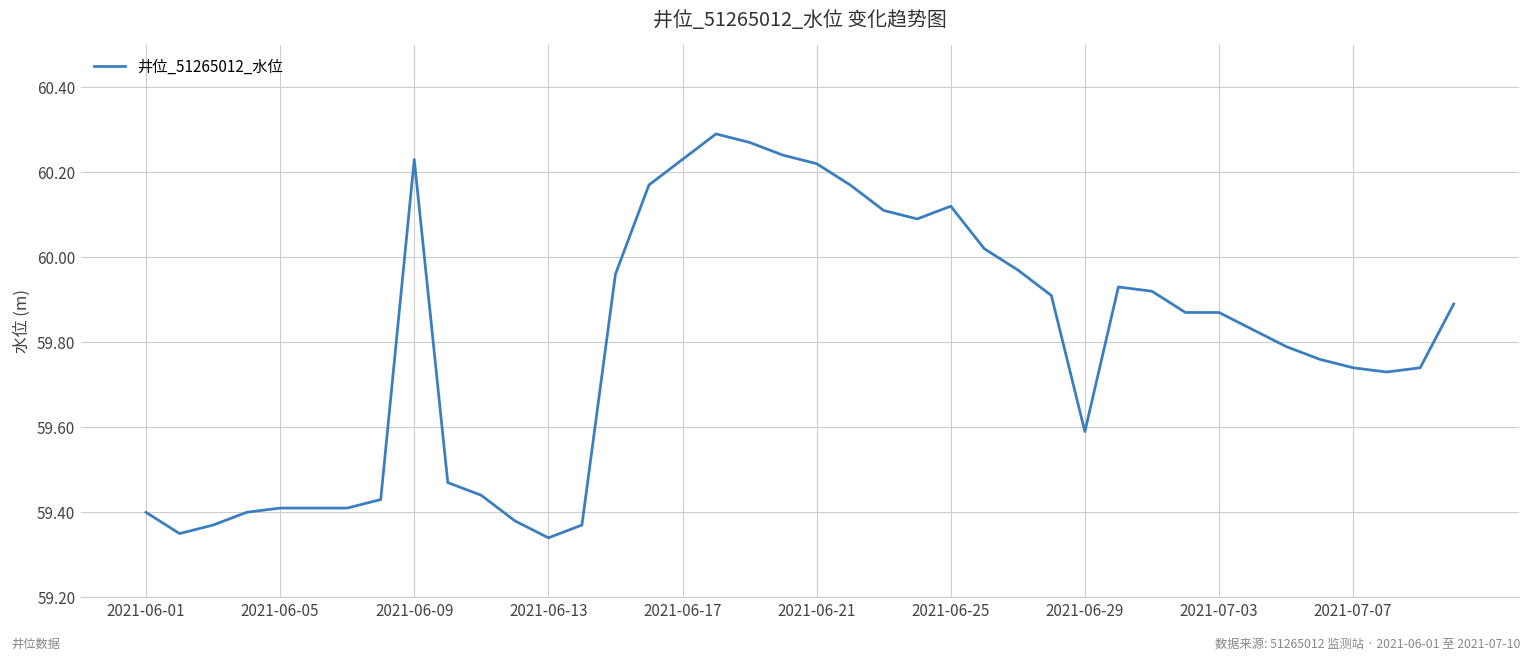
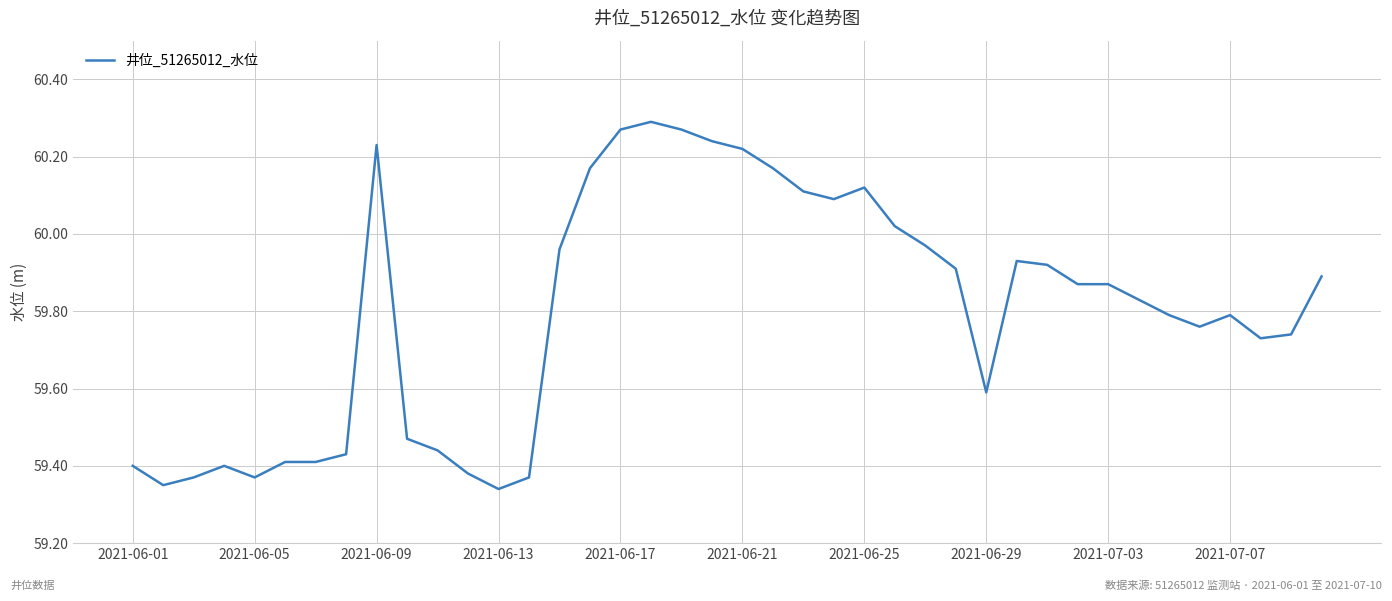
  {
    "2021-06-01": 59.40,
-   "2021-06-05": 59.41,
+   "2021-06-05": 59.37,
    "2021-06-09": 60.23,
    "2021-06-13": 59.34,
-   "2021-06-17": 60.23,
+   "2021-06-17": 60.27,
    "2021-06-21": 60.22,
    "2021-06-25": 60.12,
    "2021-06-29": 59.59,
    "2021-07-03": 59.87,
-   "2021-07-07": 59.74
+   "2021-07-07": 59.79
  }
